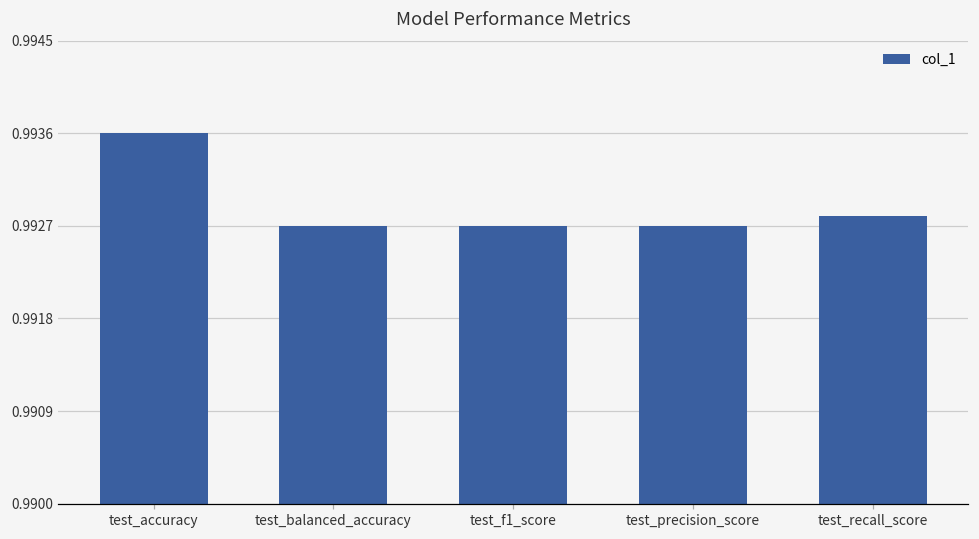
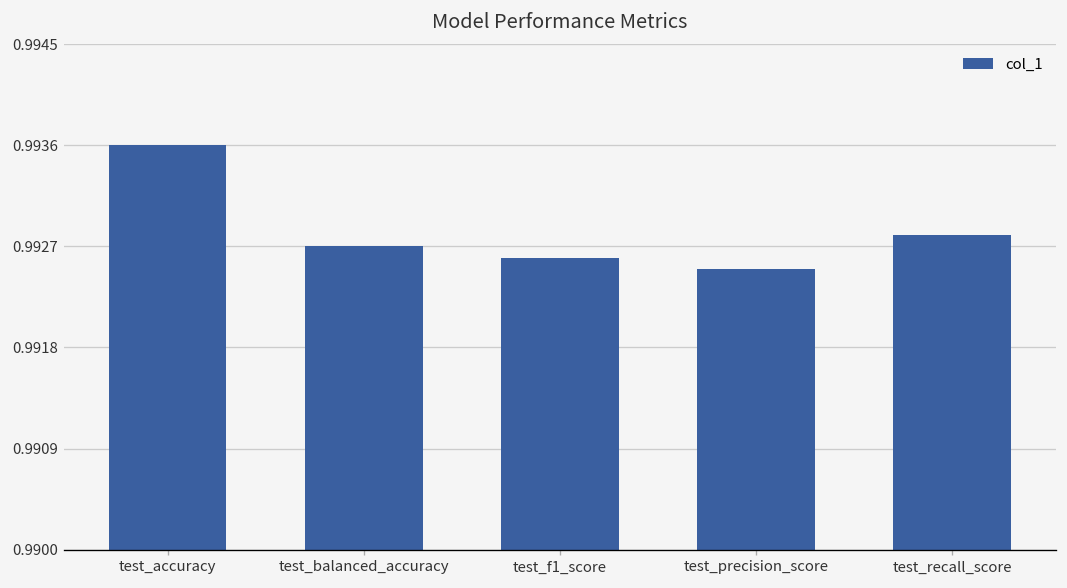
  {
    "test_accuracy": 0.9936,
    "test_balanced_accuracy": 0.9927,
-   "test_f1_score": 0.9927,
-   "test_precision_score": 0.9927,
+   "test_f1_score": 0.9926,
+   "test_precision_score": 0.9925,
    "test_recall_score": 0.9928
  }
